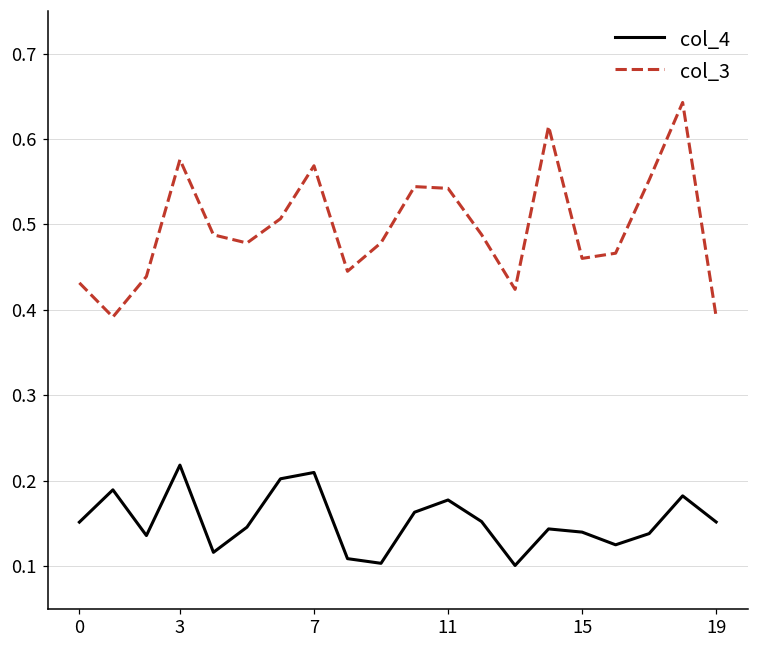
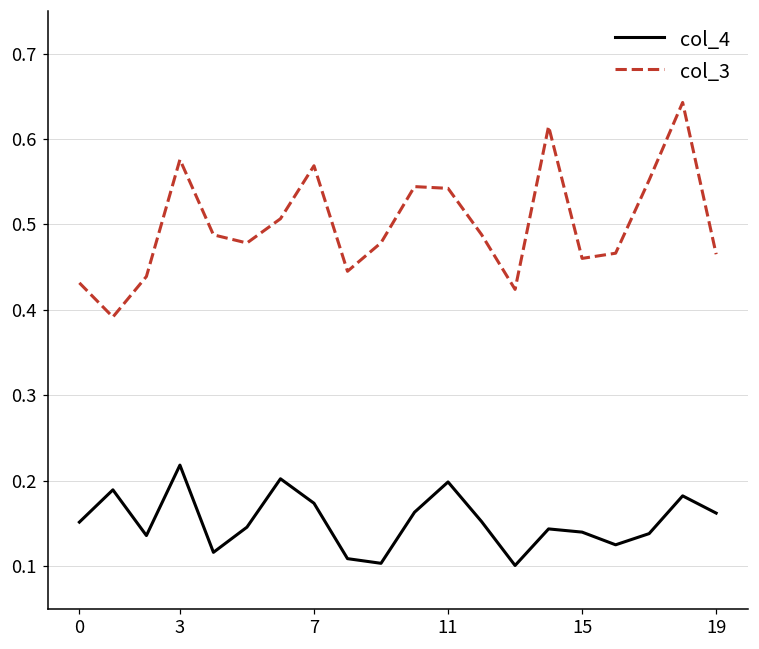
  {
    "col_4": {
      "0": 0.15,
      "3": 0.22,
-     "7": 0.21,
-     "11": 0.18,
+     "7": 0.17,
+     "11": 0.20,
      "15": 0.14,
-     "19": 0.15
+     "19": 0.16
    },
    "col_3": {
      "0": 0.43,
      "3": 0.58,
      "7": 0.57,
      "11": 0.54,
      "15": 0.46,
-     "19": 0.39
+     "19": 0.47
    }
  }
